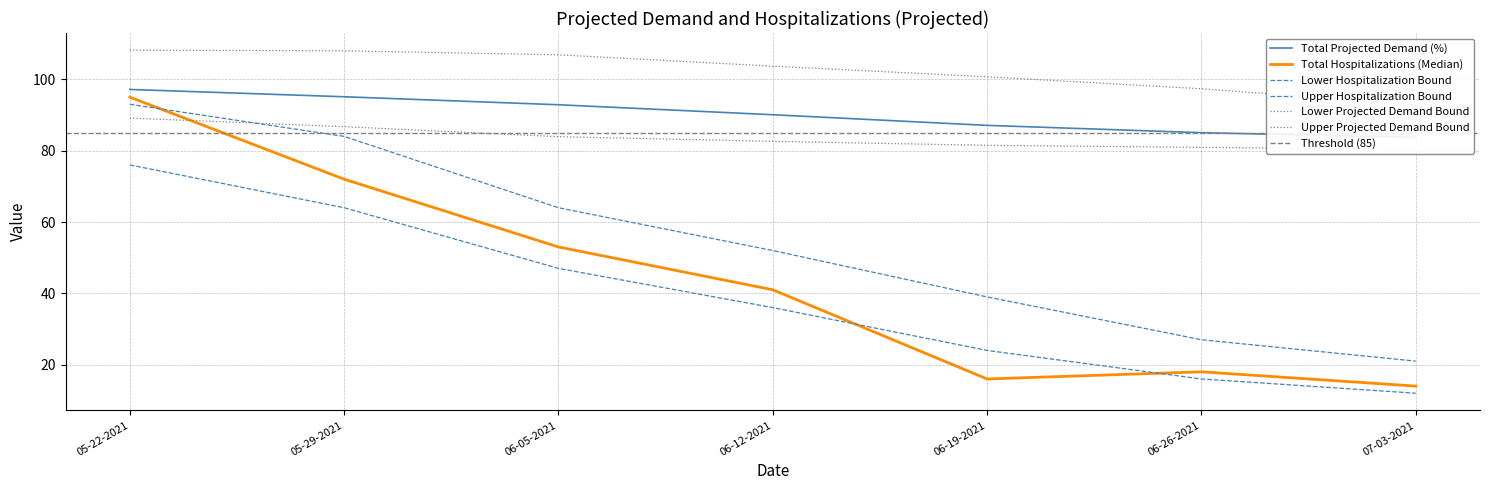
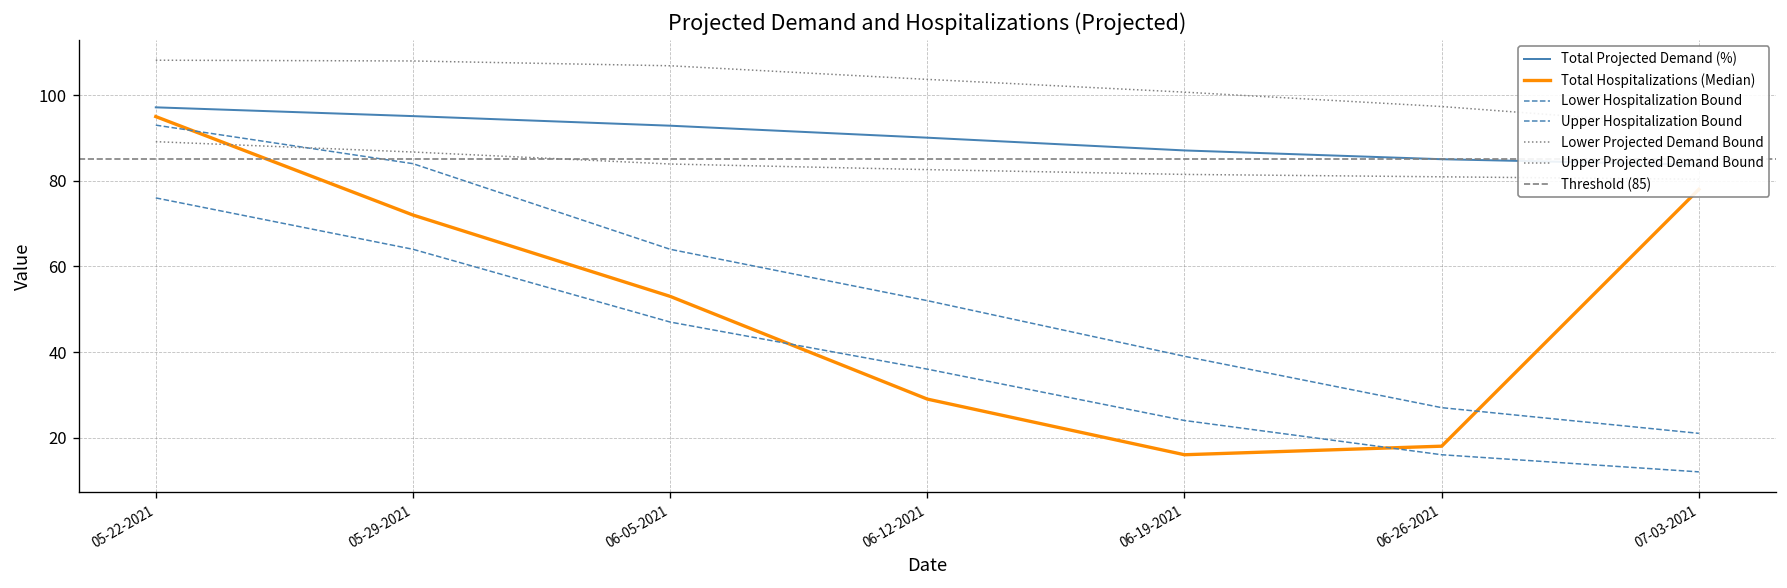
  {
    "Total Hospitalizations (Median)": {
      "05-22-2021": 95,
      "05-29-2021": 72,
      "06-05-2021": 53,
-     "06-12-2021": 41,
+     "06-12-2021": 29,
      "06-19-2021": 16,
      "06-26-2021": 18,
-     "07-03-2021": 14
+     "07-03-2021": 78
    }
  }
